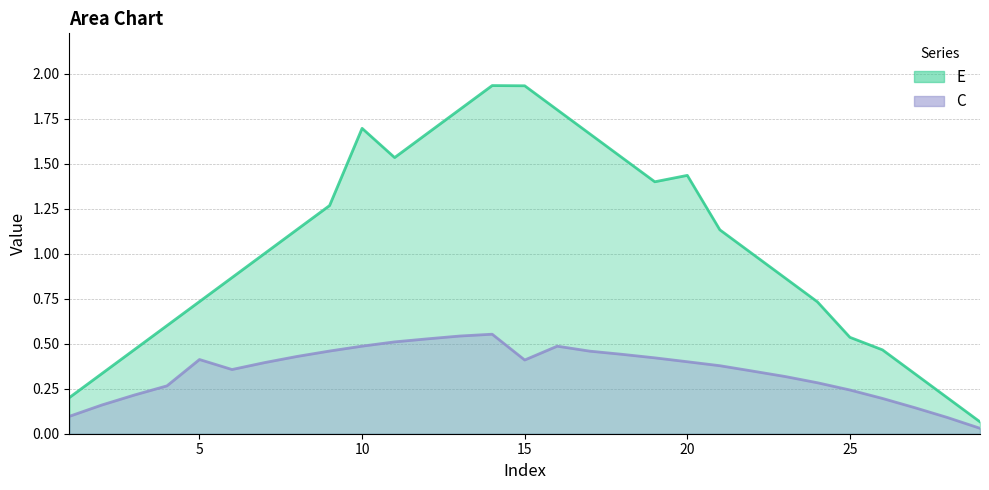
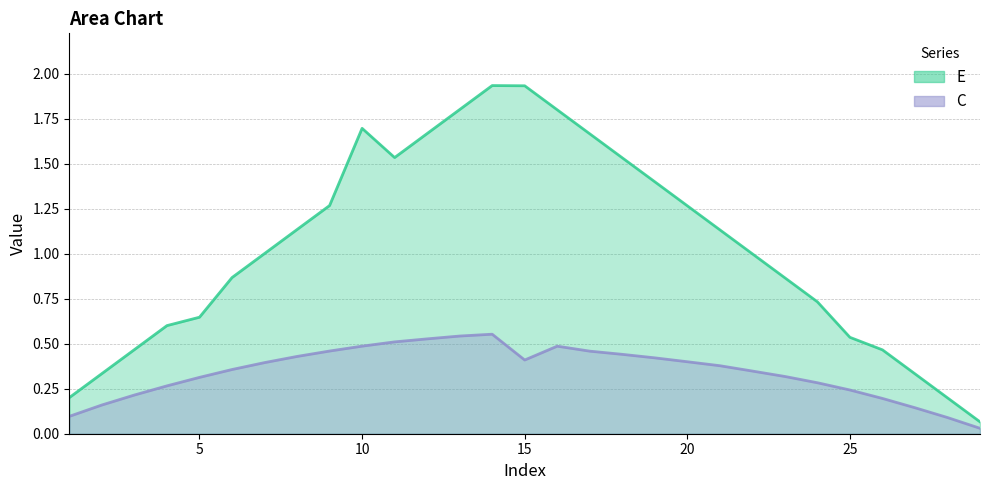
  {
    "E": {
-     "5": 0.73,
+     "5": 0.65,
      "10": 1.70,
      "15": 1.93,
-     "20": 1.44,
+     "20": 1.27,
      "25": 0.54
    },
    "C": {
-     "5": 0.41,
+     "5": 0.31,
      "10": 0.49,
      "15": 0.41,
      "20": 0.40,
      "25": 0.24
    }
  }
